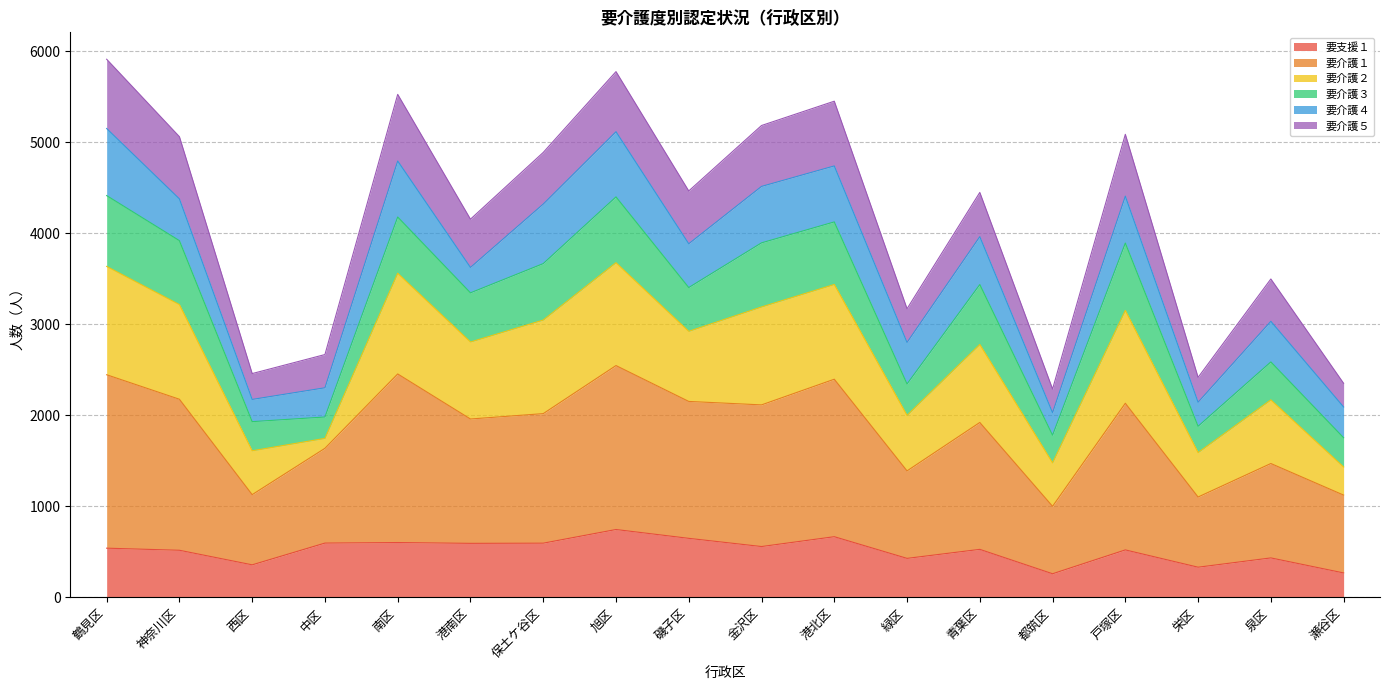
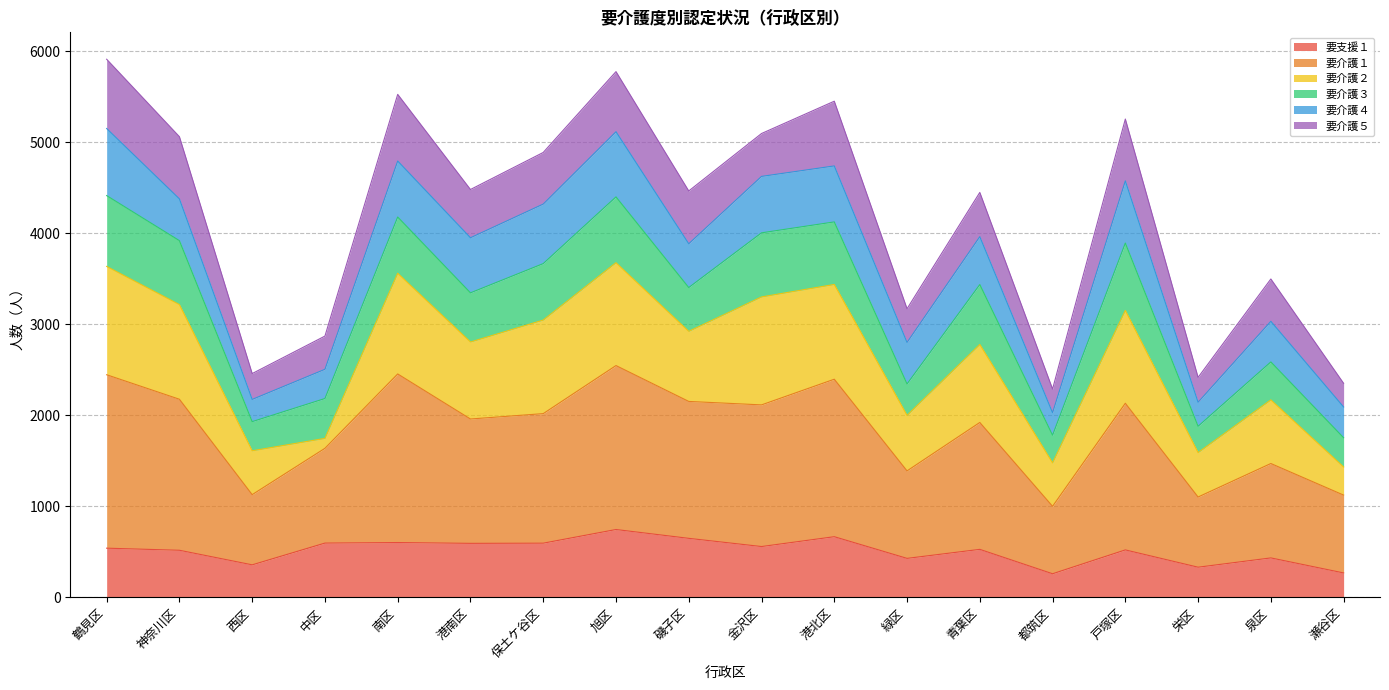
  {
    "要介護２": {
      "鶴見区": 1200,
      "神奈川区": 1000,
      "西区": 500,
      "中区": 100,
      "南区": 1100,
      "港南区": 800,
      "保土ケ谷区": 1000,
      "旭区": 1100,
      "磯子区": 800,
-     "金沢区": 1100,
+     "金沢区": 1200,
      "港北区": 1000,
      "緑区": 600,
      "青葉区": 900,
      "都筑区": 500,
      "戸塚区": 1000,
      "栄区": 500,
      "泉区": 700,
      "瀬谷区": 300
    },
    "要介護３": {
      "鶴見区": 800,
      "神奈川区": 700,
      "西区": 300,
-     "中区": 200,
+     "中区": 400,
      "南区": 600,
      "港南区": 500,
      "保土ケ谷区": 600,
      "旭区": 700,
      "磯子区": 500,
      "金沢区": 700,
      "港北区": 700,
      "緑区": 300,
      "青葉区": 700,
      "都筑区": 300,
      "戸塚区": 700,
      "栄区": 300,
      "泉区": 400,
      "瀬谷区": 300
    },
    "要介護４": {
      "鶴見区": 700,
      "神奈川区": 500,
      "西区": 200,
      "中区": 300,
      "南区": 600,
-     "港南区": 300,
+     "港南区": 600,
      "保土ケ谷区": 700,
      "旭区": 700,
      "磯子区": 500,
      "金沢区": 600,
      "港北区": 600,
      "緑区": 500,
      "青葉区": 500,
      "都筑区": 200,
-     "戸塚区": 500,
+     "戸塚区": 700,
      "栄区": 300,
      "泉区": 400,
      "瀬谷区": 300
    },
    "要介護５": {
      "鶴見区": 800,
      "神奈川区": 700,
      "西区": 300,
      "中区": 400,
      "南区": 700,
      "港南区": 500,
      "保土ケ谷区": 600,
      "旭区": 700,
      "磯子区": 600,
-     "金沢区": 700,
+     "金沢区": 500,
      "港北区": 700,
      "緑区": 400,
      "青葉区": 500,
      "都筑区": 300,
      "戸塚区": 700,
      "栄区": 300,
      "泉区": 500,
      "瀬谷区": 300
    }
  }
